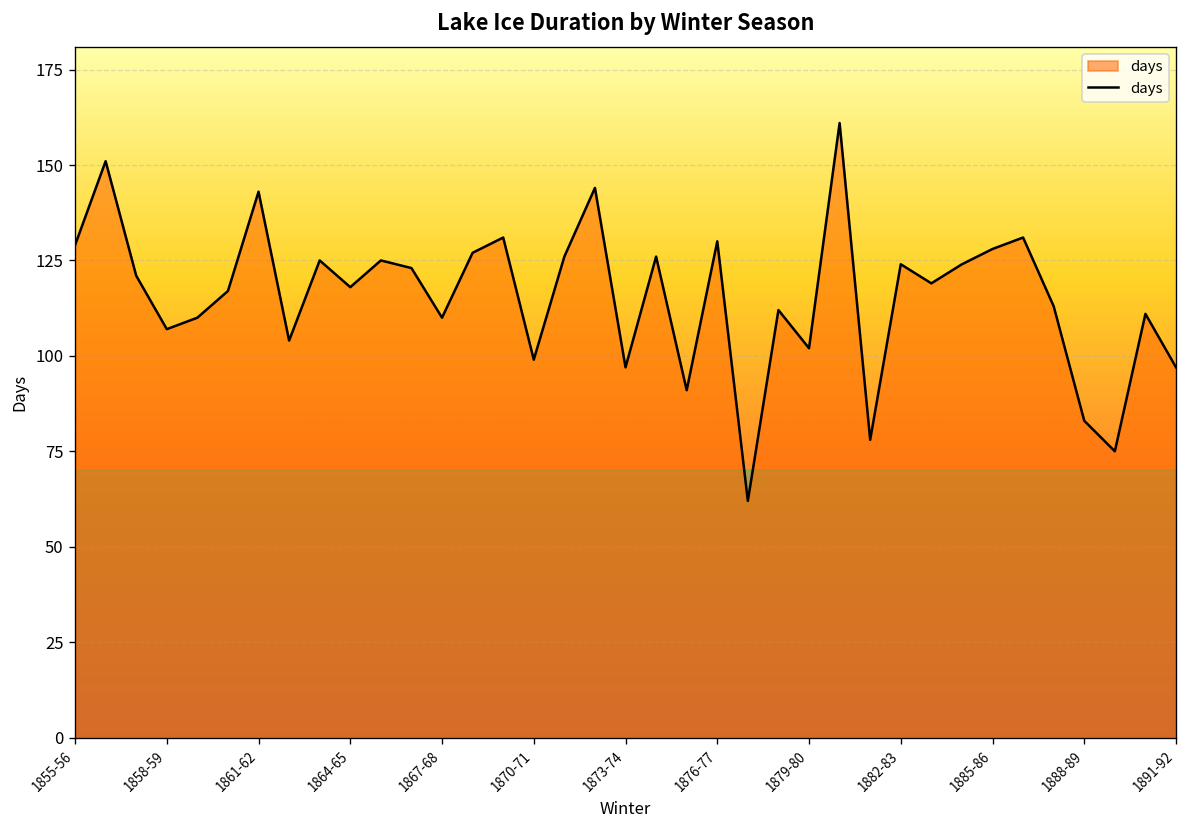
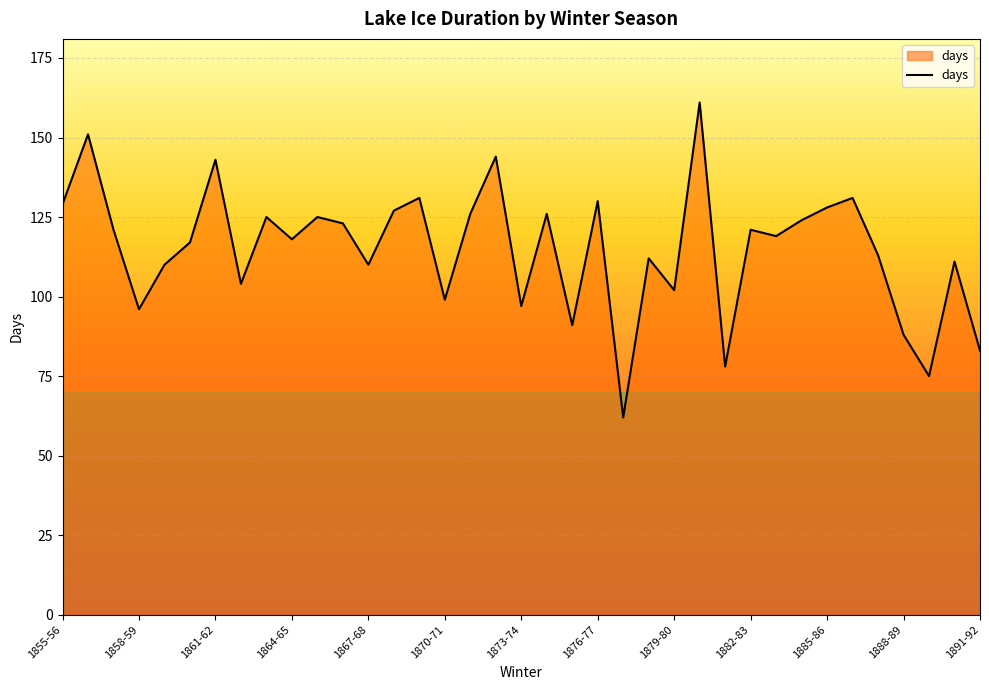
  {
    "1855-56": 129,
-   "1858-59": 107,
+   "1858-59": 96,
    "1861-62": 143,
    "1864-65": 118,
    "1867-68": 110,
    "1870-71": 99,
    "1873-74": 97,
    "1876-77": 130,
    "1879-80": 102,
-   "1882-83": 124,
+   "1882-83": 121,
    "1885-86": 128,
-   "1888-89": 83,
-   "1891-92": 97
+   "1888-89": 88,
+   "1891-92": 83
  }
